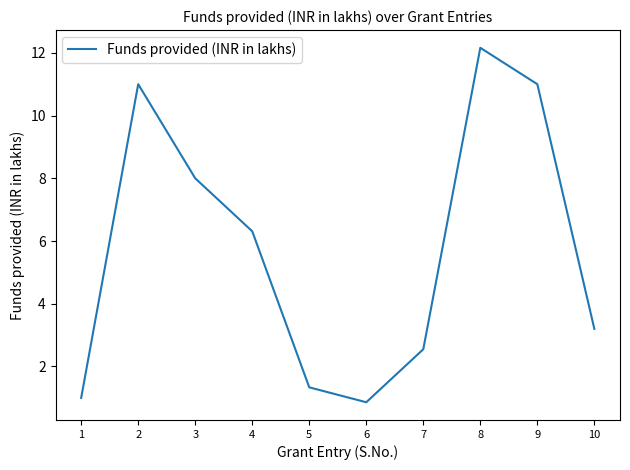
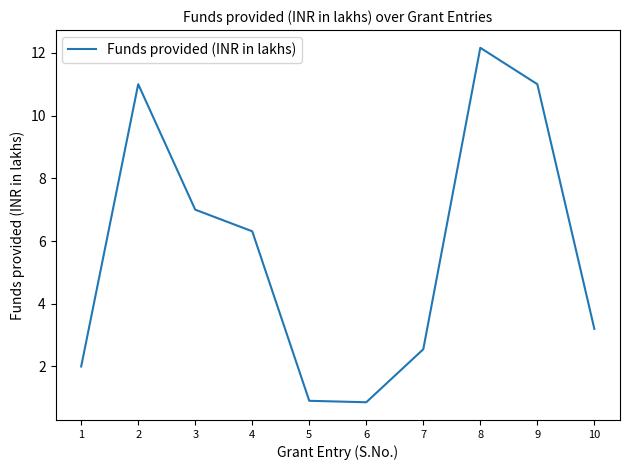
  {
-   "1": 1,
+   "1": 2,
    "2": 11.0,
-   "3": 8,
+   "3": 7,
    "4": 6.3,
-   "5": 1.3,
+   "5": 0.9,
    "6": 0.9,
    "7": 2.6,
    "8": 12.2,
    "9": 11.0,
    "10": 3.2
  }
